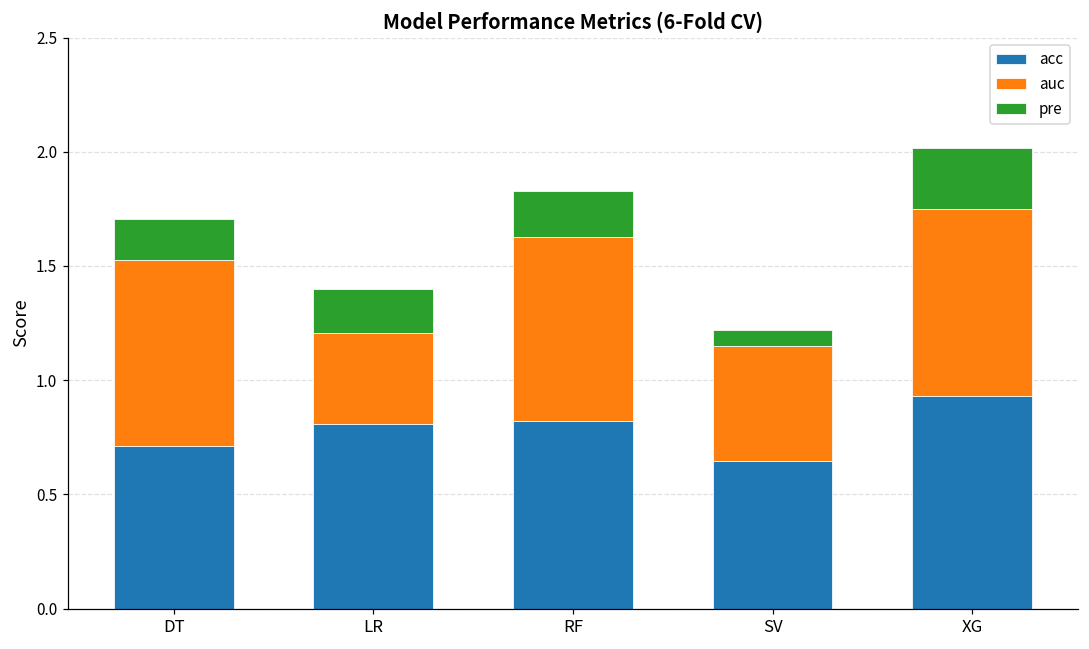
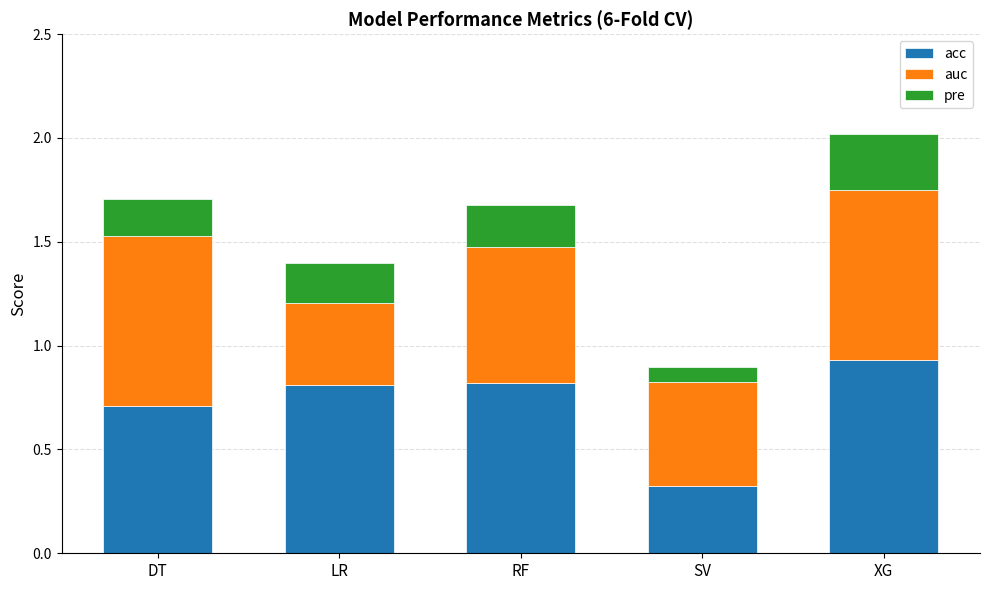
  {
    "acc": {
      "DT": 0.71,
      "LR": 0.81,
      "RF": 0.82,
-     "SV": 0.65,
+     "SV": 0.33,
      "XG": 0.93
    },
    "auc": {
      "DT": 0.82,
      "LR": 0.40,
-     "RF": 0.81,
+     "RF": 0.66,
      "SV": 0.50,
      "XG": 0.82
    },
    "pre": {
      "DT": 0.18,
      "LR": 0.19,
      "RF": 0.20,
      "SV": 0.07,
      "XG": 0.27
    }
  }
